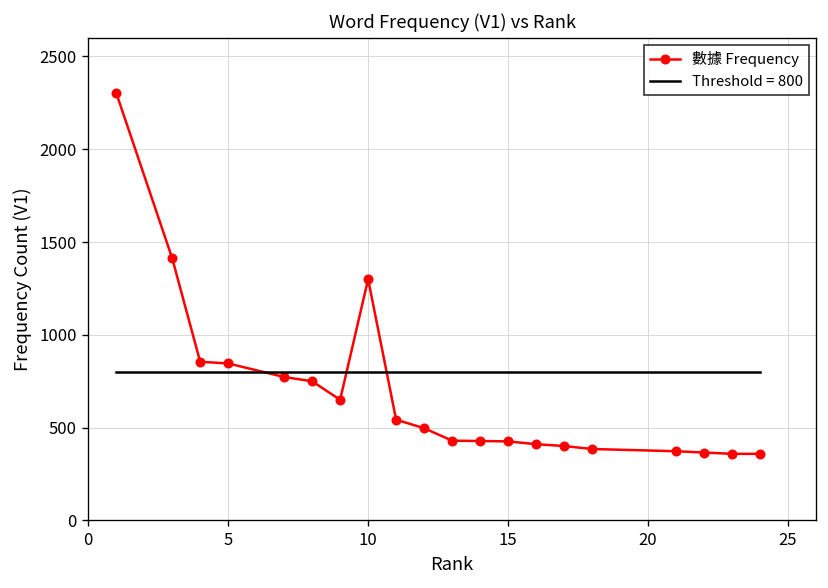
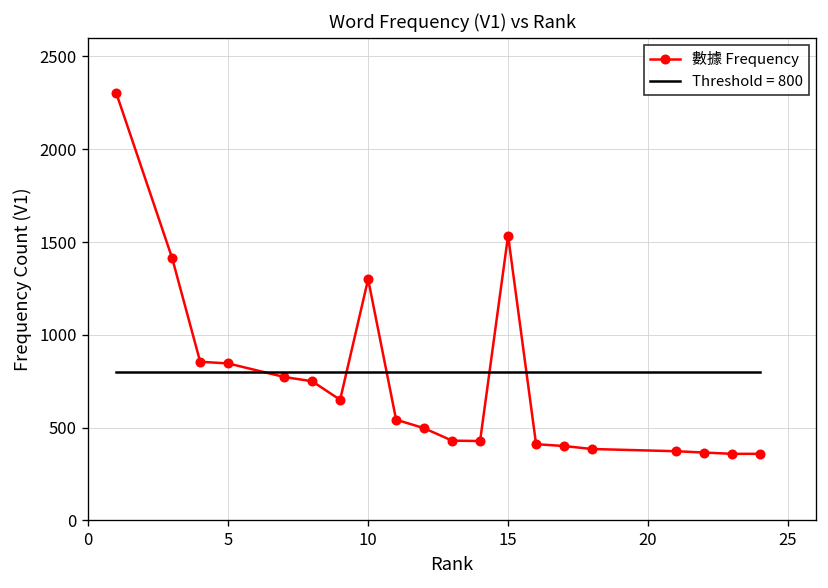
  {
    "數據 Frequency": {
      "5": 850,
      "10": 1300,
-     "15": 430
+     "15": 1540
    },
    "Threshold = 800": {
      "5": 800,
      "10": 800,
      "15": 800
    }
  }
